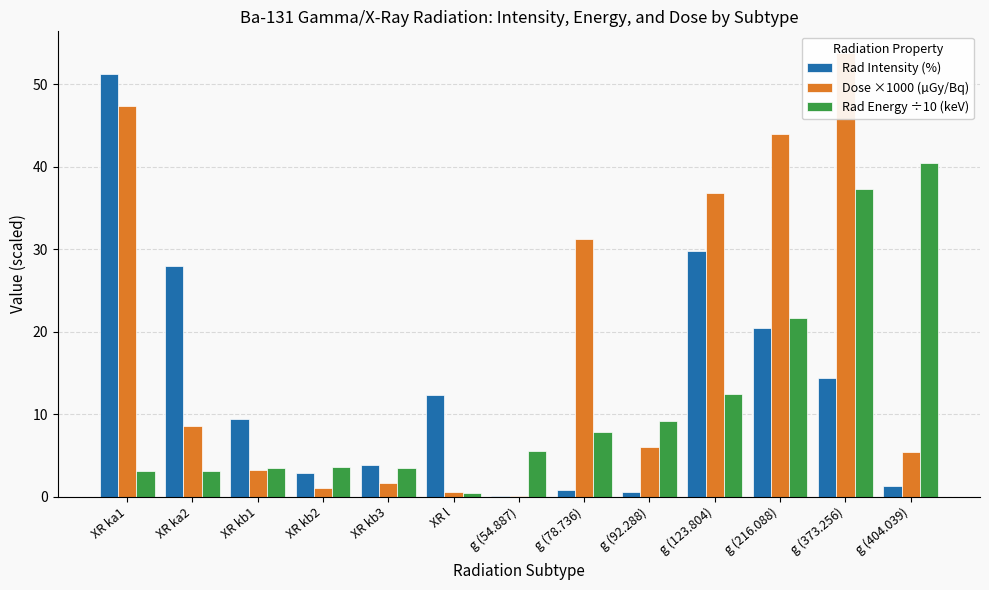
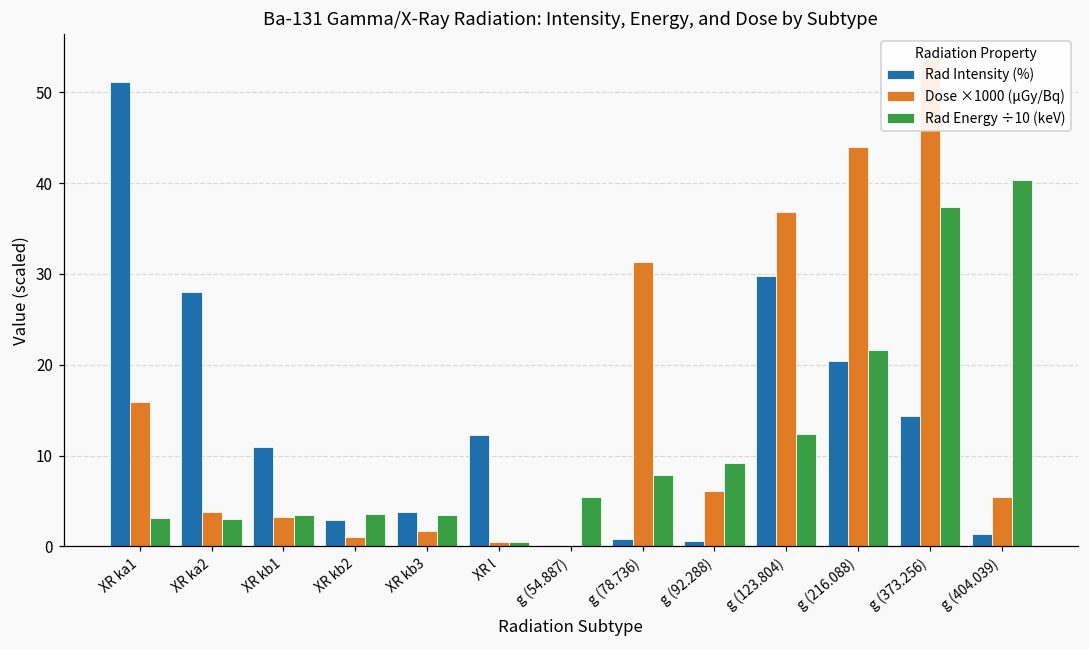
  {
    "Rad Intensity (%)": {
      "XR ka1": 51,
      "XR ka2": 28,
-     "XR kb1": 9,
+     "XR kb1": 11,
      "XR kb2": 3,
      "XR kb3": 4,
      "XR l": 12,
      "g (78.736)": 1,
      "g (92.288)": 1,
      "g (123.804)": 30,
      "g (216.088)": 20,
      "g (373.256)": 14,
      "g (404.039)": 1
    },
    "Dose ×1000 (µGy/Bq)": {
-     "XR ka1": 47,
-     "XR ka2": 9,
+     "XR ka1": 16,
+     "XR ka2": 4,
      "XR kb1": 3,
      "XR kb2": 1,
      "XR kb3": 2,
      "XR l": 1,
      "g (78.736)": 31,
      "g (92.288)": 6,
      "g (123.804)": 37,
      "g (216.088)": 44,
      "g (404.039)": 5
    },
    "Rad Energy ÷10 (keV)": {
      "XR ka1": 3,
      "XR ka2": 3,
      "XR kb1": 3,
      "XR kb2": 4,
      "XR kb3": 3,
      "XR l": 0,
      "g (54.887)": 5,
      "g (78.736)": 8,
      "g (92.288)": 9,
      "g (123.804)": 12,
      "g (216.088)": 22,
      "g (373.256)": 37,
      "g (404.039)": 40
    }
  }
